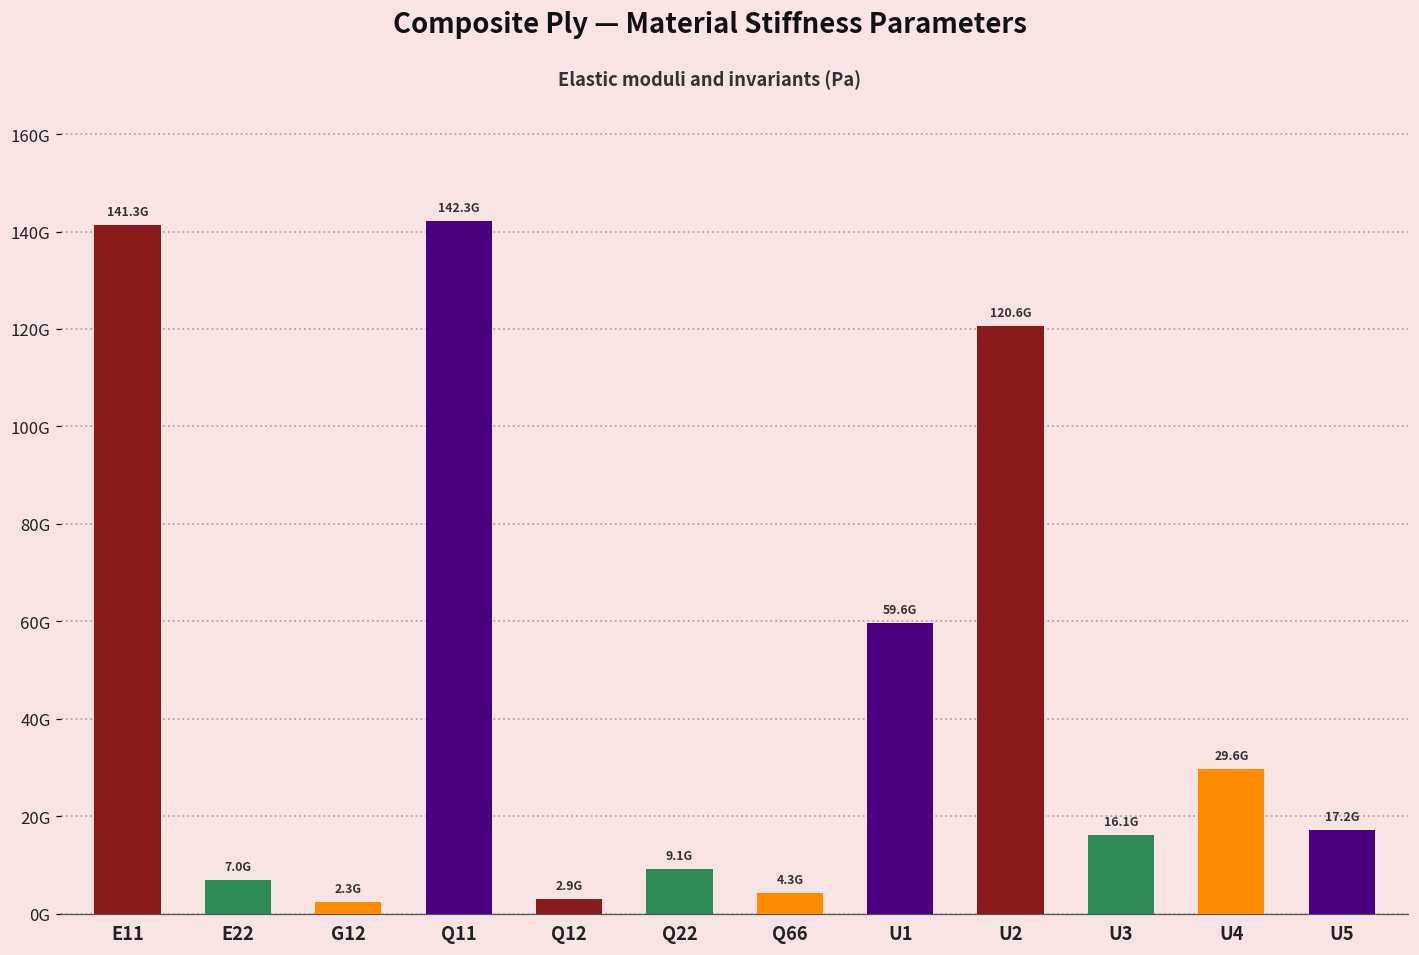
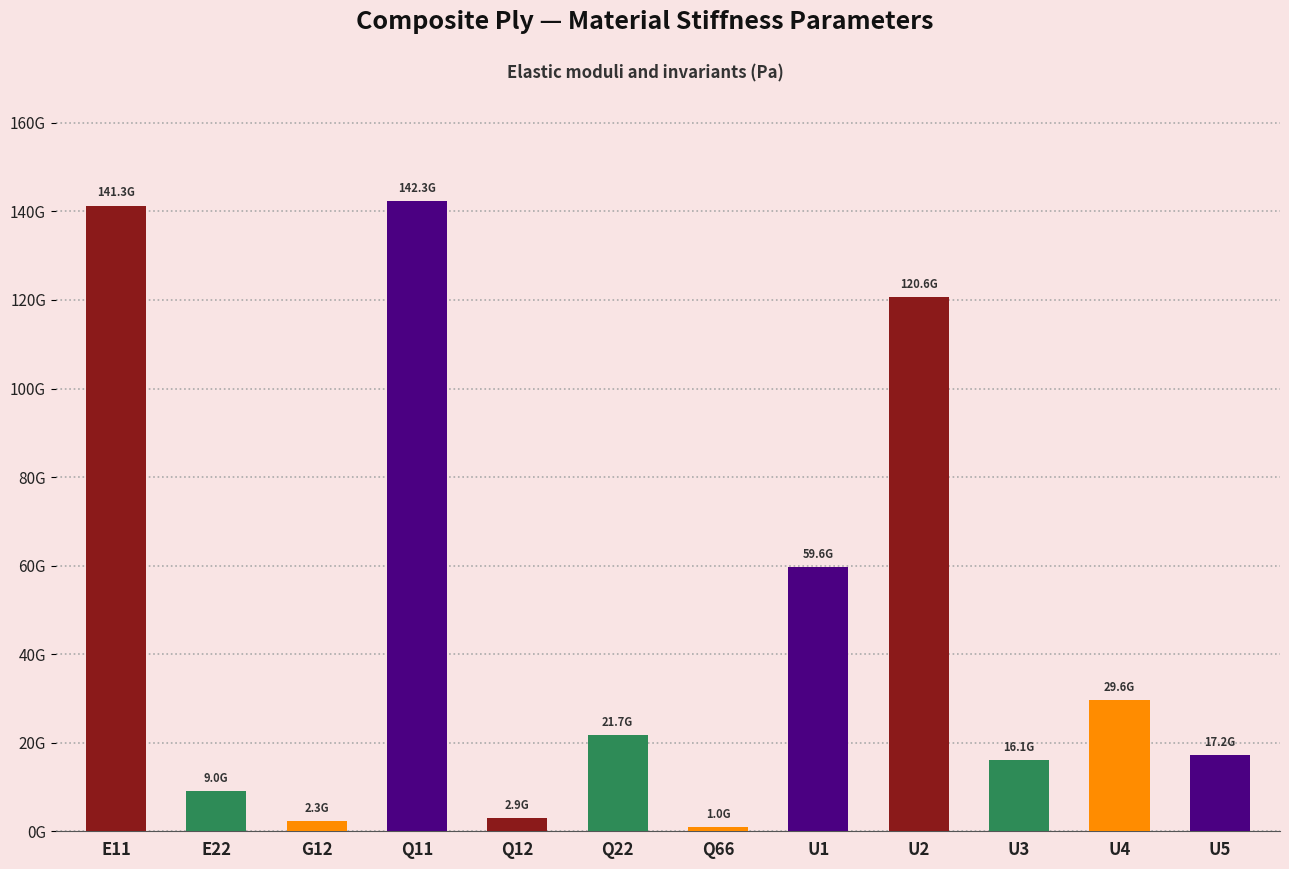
  {
    "E11": "141.3G",
-   "E22": "7.0G",
+   "E22": "9.0G",
    "G12": "2.3G",
    "Q11": "142.3G",
    "Q12": "2.9G",
-   "Q22": "9.1G",
-   "Q66": "4.3G",
+   "Q22": "21.7G",
+   "Q66": "1.0G",
    "U1": "59.6G",
    "U2": "120.6G",
    "U3": "16.1G",
    "U4": "29.6G",
    "U5": "17.2G"
  }
